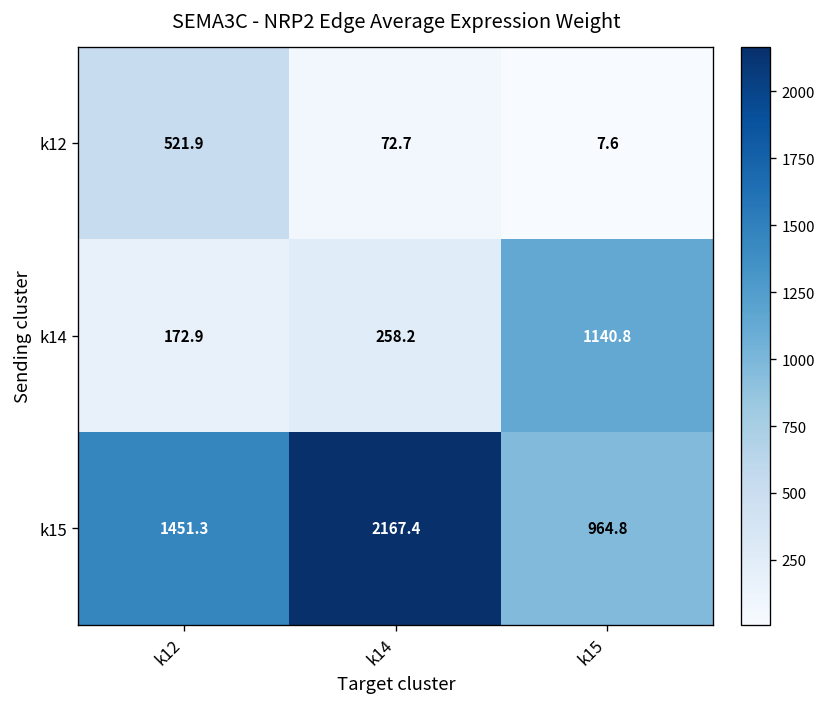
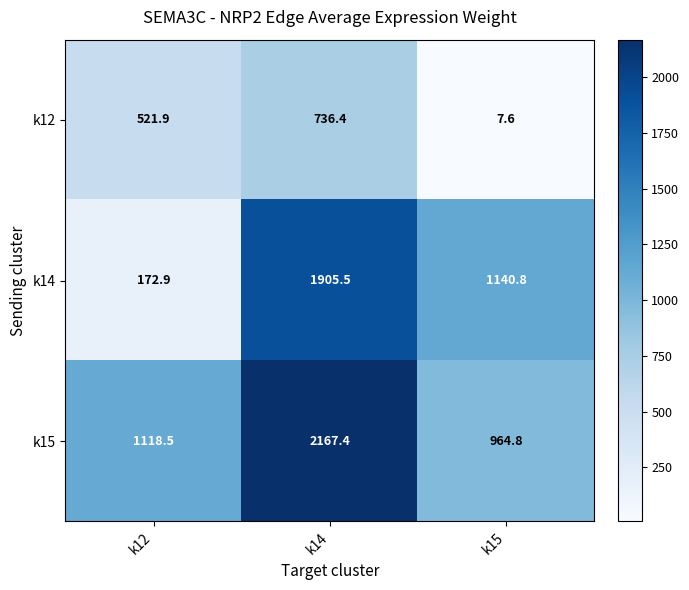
  {
    "k12": {
      "k12": 521.9,
-     "k14": 72.7,
+     "k14": 736.4,
      "k15": 7.6
    },
    "k14": {
      "k12": 172.9,
-     "k14": 258.2,
+     "k14": 1905.5,
      "k15": 1140.8
    },
    "k15": {
-     "k12": 1451.3,
+     "k12": 1118.5,
      "k14": 2167.4,
      "k15": 964.8
    }
  }
